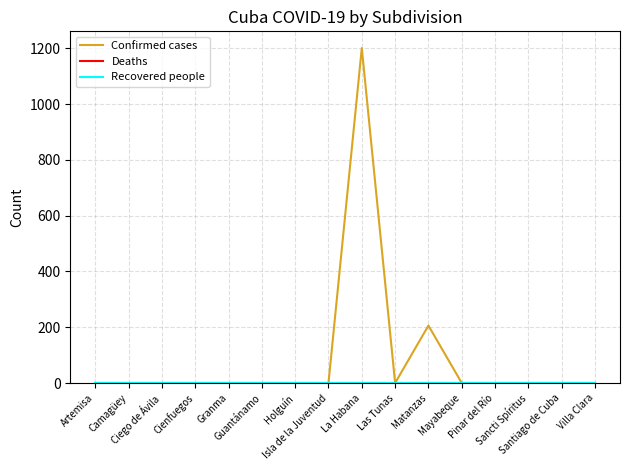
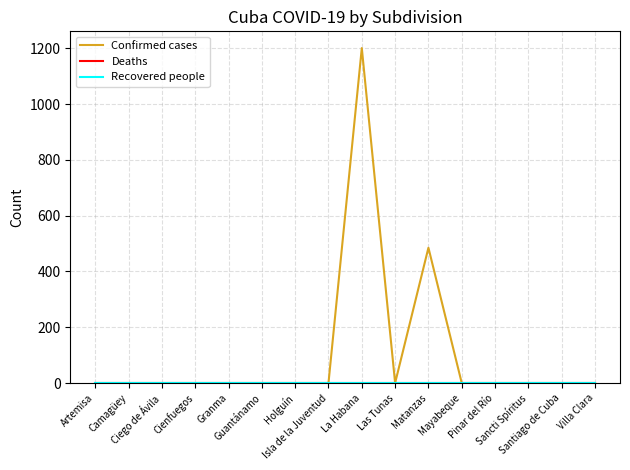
  {
    "Confirmed cases": {
      "La Habana": 1200,
-     "Matanzas": 210
+     "Matanzas": 490
    },
    "Recovered people": {
      "La Habana": 0,
      "Matanzas": 0
    }
  }
